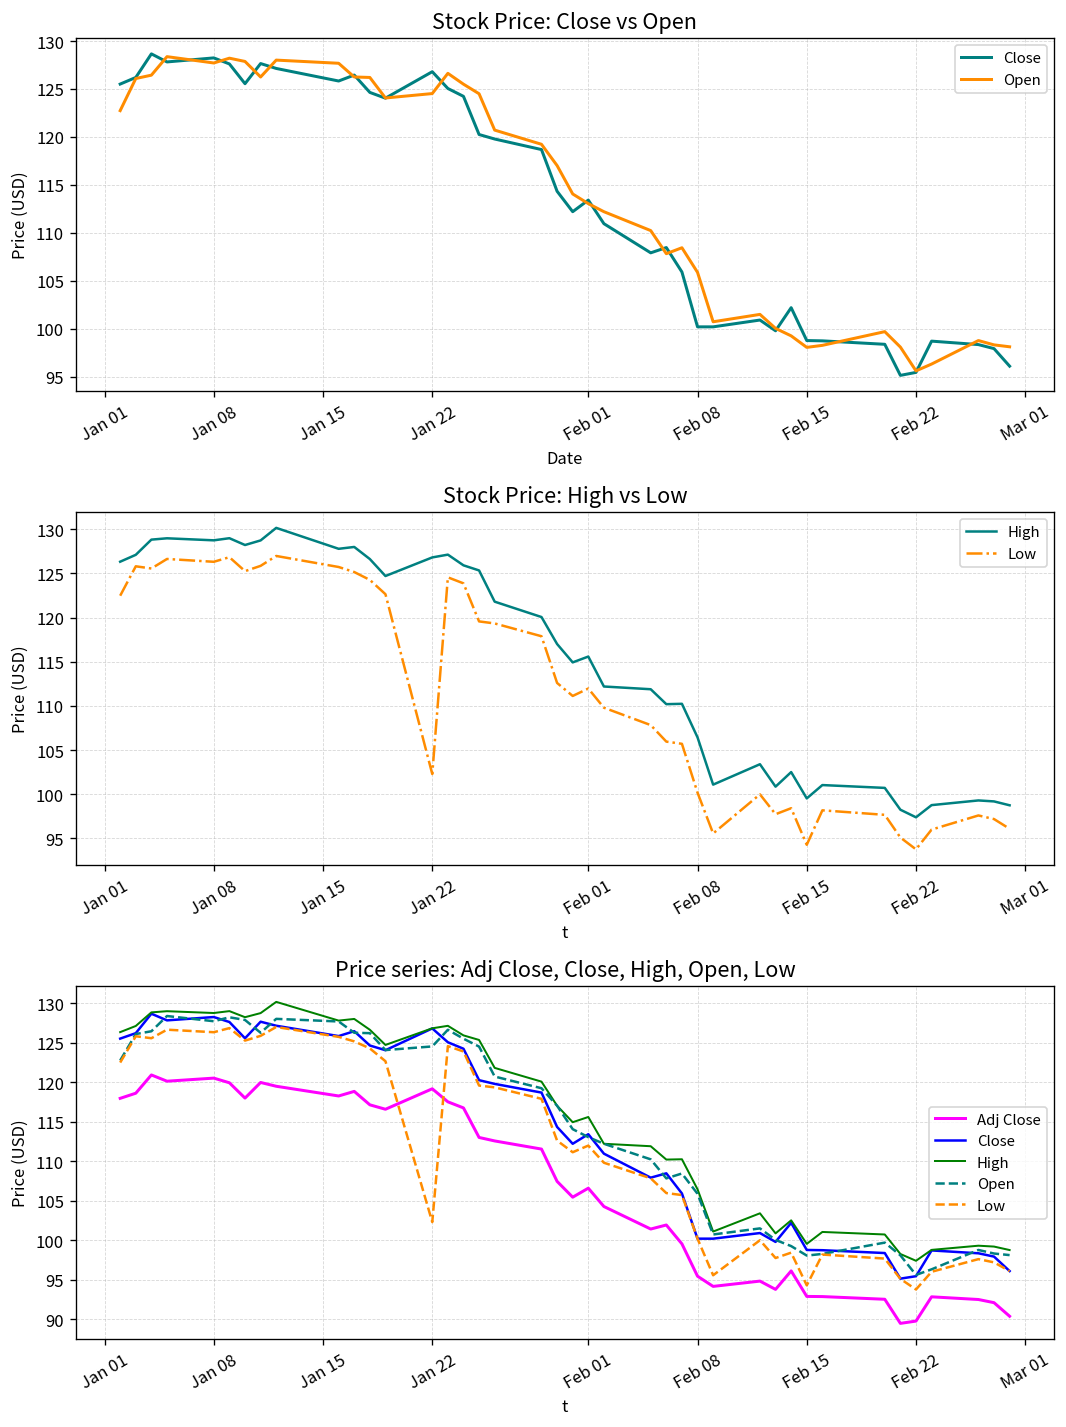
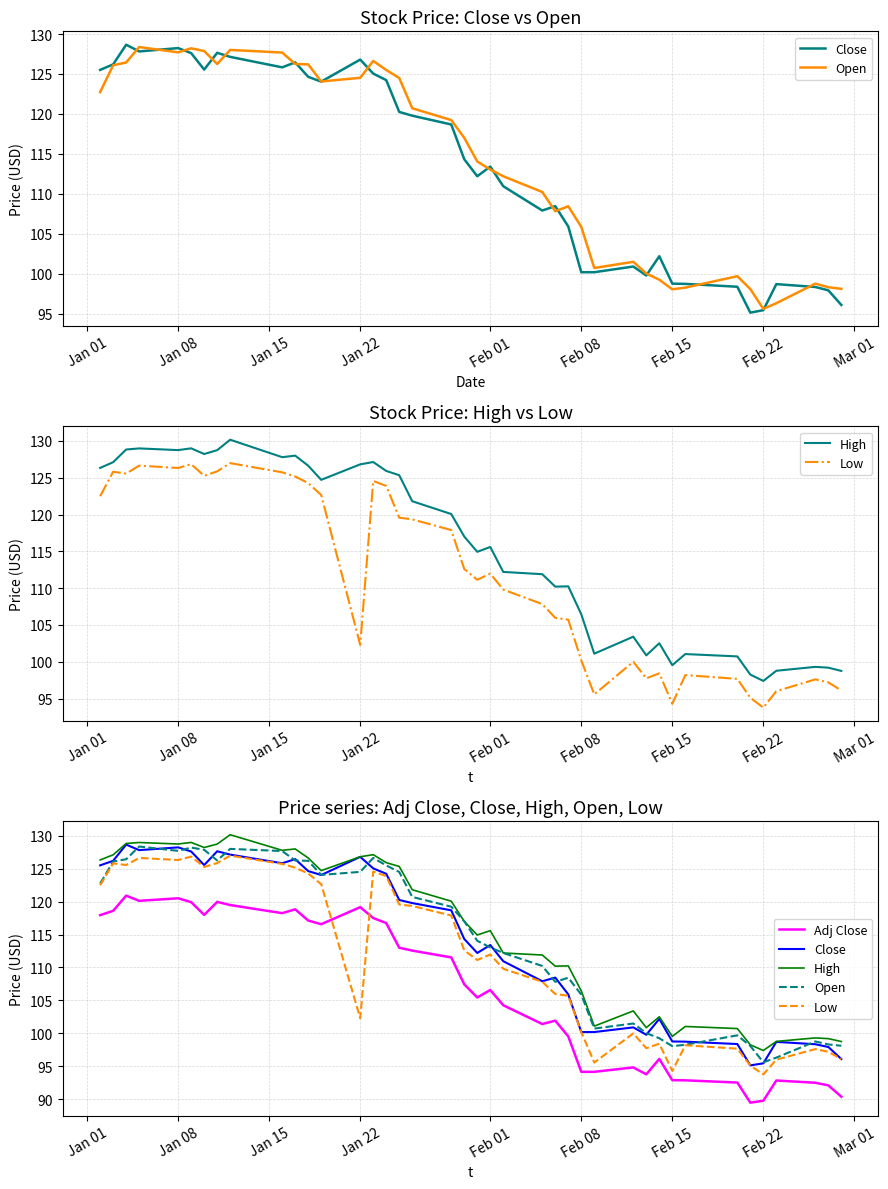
  {
    "Stock Price: High vs Low": {
      "Low": {
        "Jan 08": 126,
        "Jan 22": 102,
        "Feb 01": 112,
        "Feb 08": 100,
        "Feb 15": 94,
        "Feb 22": 94
      }
    },
    "Price series: Adj Close, Close, High, Open, Low": {
      "Adj Close": {
        "Jan 08": 121,
        "Jan 22": 119,
        "Feb 01": 107,
-       "Feb 08": 95,
+       "Feb 08": 94,
        "Feb 15": 93,
        "Feb 22": 90
      },
      "Close": {
        "Jan 08": 128,
        "Feb 15": 99
      },
      "High": {
        "Jan 08": 129,
        "Feb 01": 116,
        "Feb 08": 106,
        "Feb 15": 100,
        "Feb 22": 97
      },
      "Open": {
        "Jan 08": 128,
        "Jan 22": 125,
        "Feb 08": 106,
        "Feb 15": 98
      },
      "Low": {
        "Jan 08": 126,
        "Jan 22": 102,
        "Feb 01": 112,
        "Feb 15": 94,
        "Feb 22": 94
      }
    }
  }
